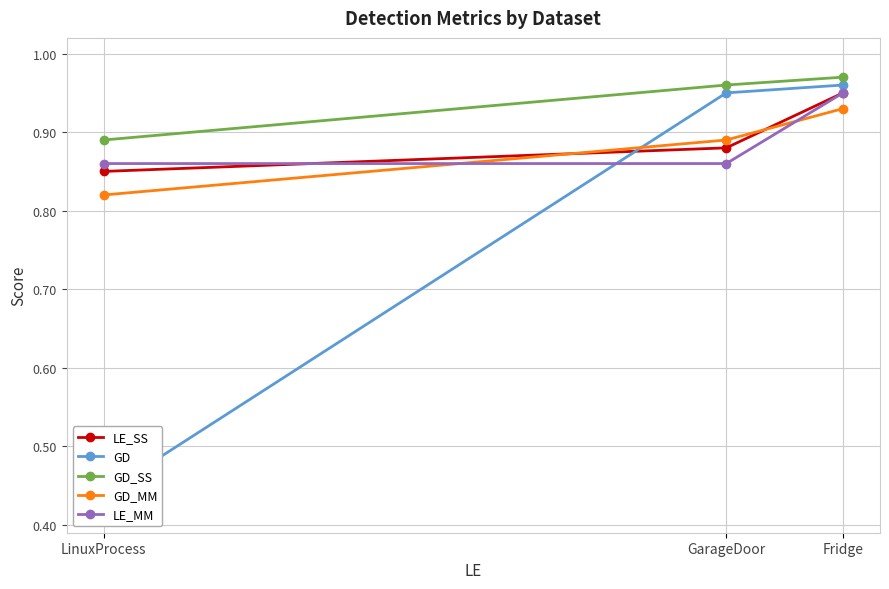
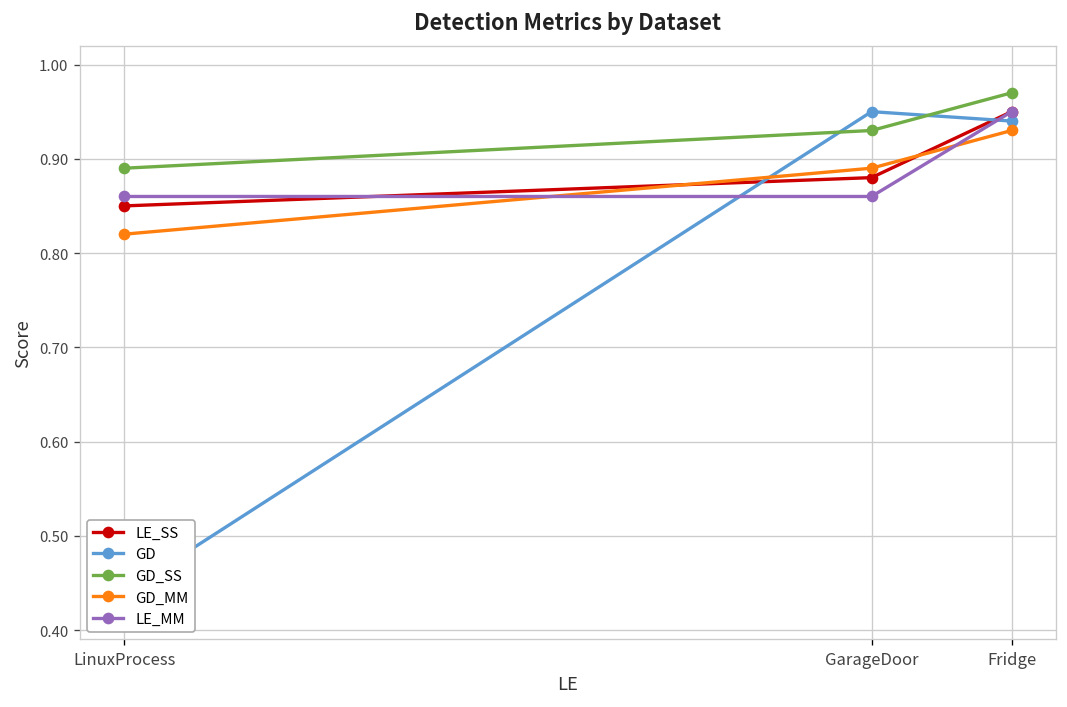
  {
    "LE_SS": {
      "LinuxProcess": 0.85,
      "GarageDoor": 0.88
    },
    "GD": {
      "GarageDoor": 0.95,
-     "Fridge": 0.96
+     "Fridge": 0.94
    },
    "GD_SS": {
      "LinuxProcess": 0.89,
-     "GarageDoor": 0.96,
+     "GarageDoor": 0.93,
      "Fridge": 0.97
    },
    "GD_MM": {
      "LinuxProcess": 0.82,
      "GarageDoor": 0.89,
      "Fridge": 0.93
    },
    "LE_MM": {
      "LinuxProcess": 0.86,
      "GarageDoor": 0.86
    }
  }
